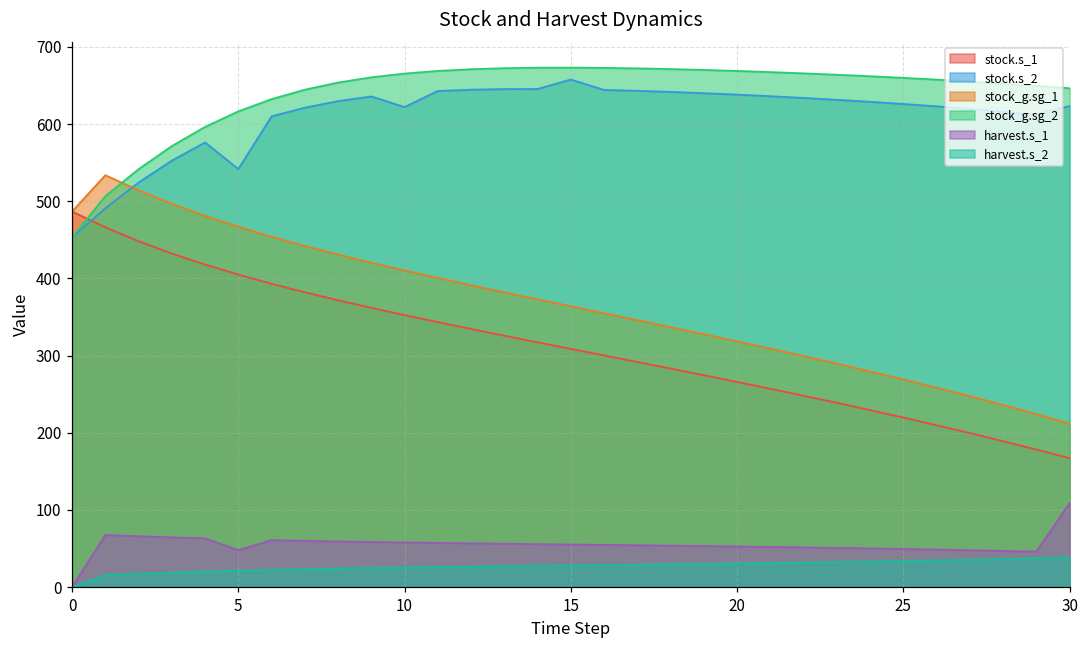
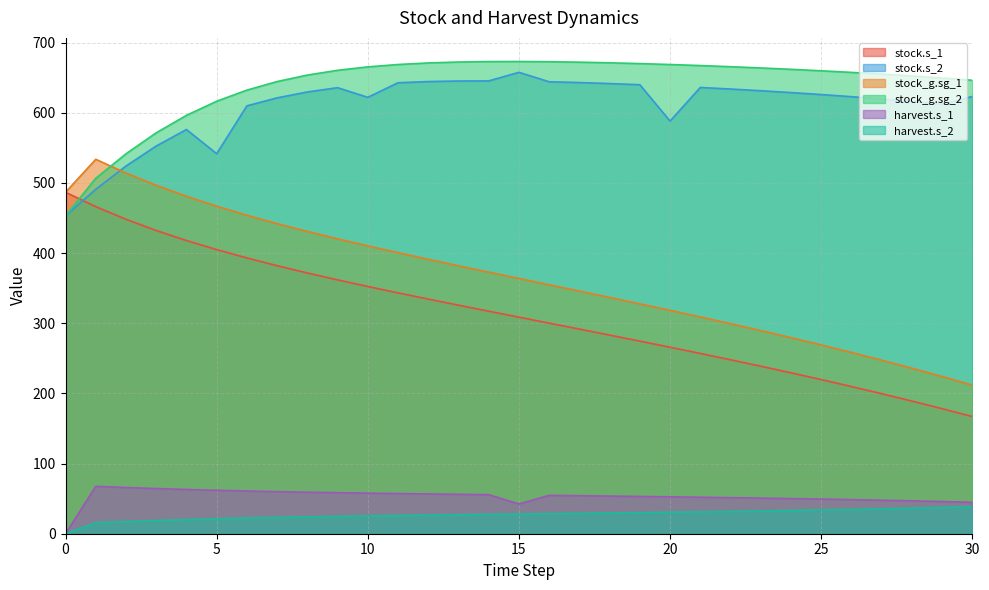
  {
    "stock.s_2": {
      "5": 540,
      "10": 620,
      "15": 660,
-     "20": 640,
+     "20": 590,
      "25": 630,
      "30": 620
    },
    "harvest.s_1": {
-     "5": 50,
+     "5": 60,
      "10": 60,
-     "15": 60,
+     "15": 40,
      "20": 50,
      "25": 50,
-     "30": 110
+     "30": 40
    }
  }
